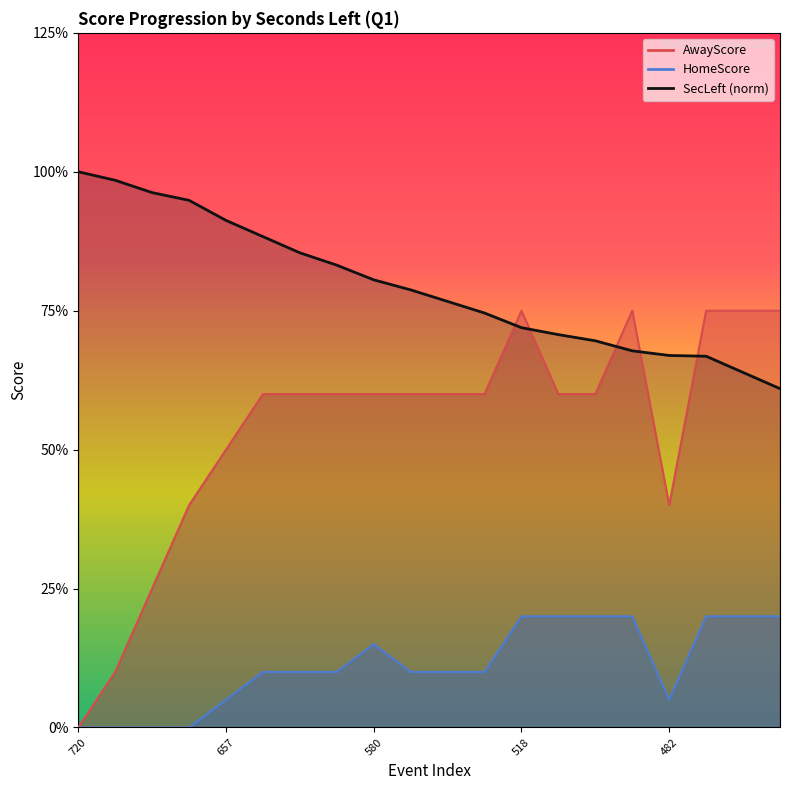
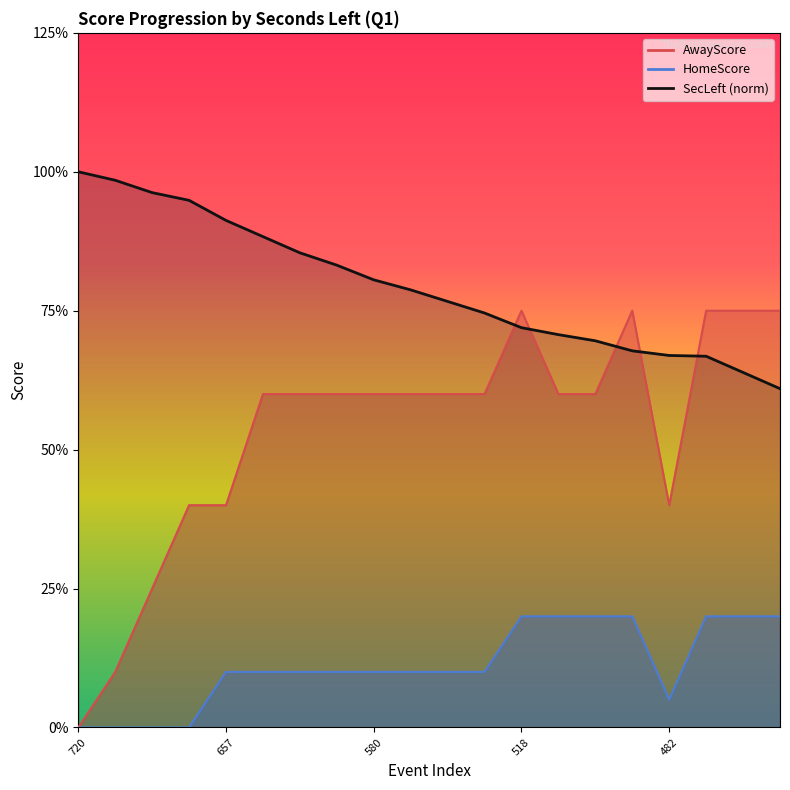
  {
    "AwayScore": {
-     "657": "50%",
+     "657": "40%",
      "580": "60%",
      "518": "75%",
      "482": "40%"
    },
    "HomeScore": {
-     "657": "5%",
-     "580": "15%",
+     "657": "10%",
+     "580": "10%",
      "518": "20%",
      "482": "5%"
    }
  }
